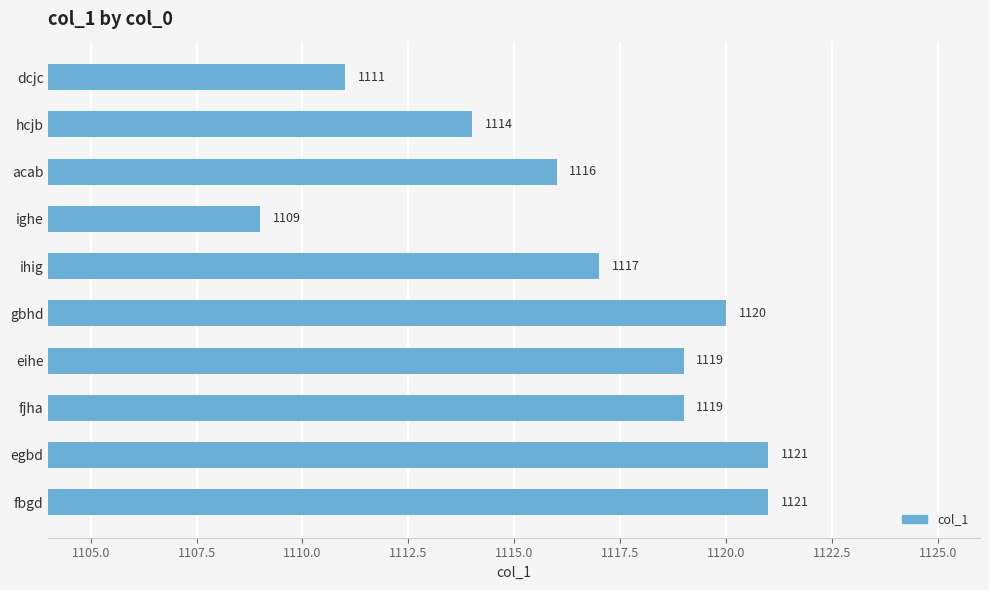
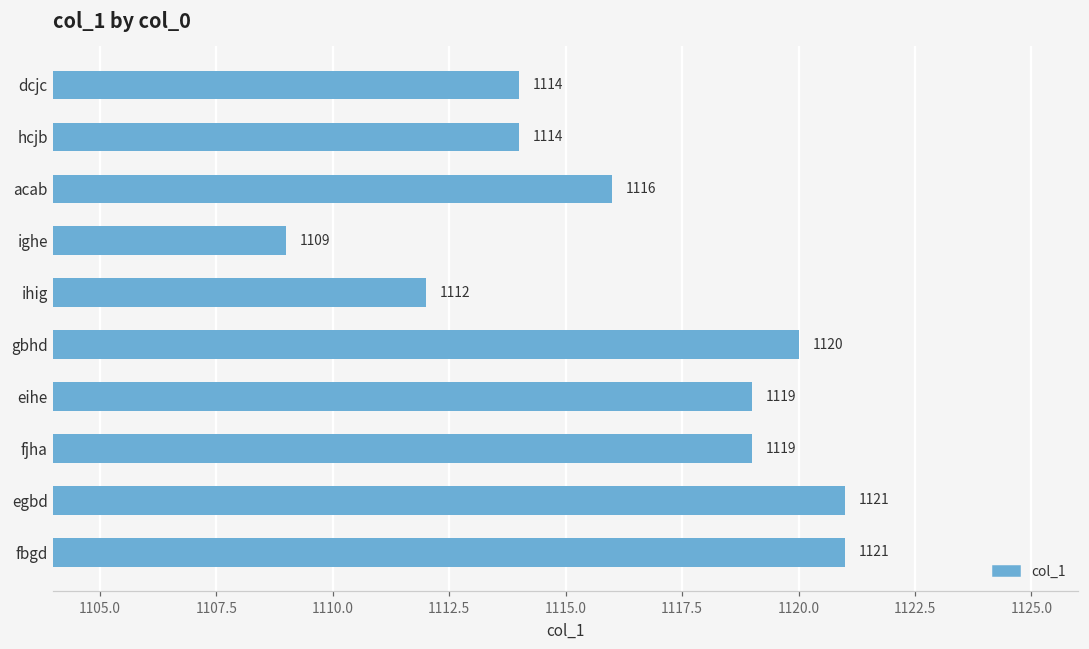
  {
-   "dcjc": 1111,
+   "dcjc": 1114,
    "hcjb": 1114,
    "acab": 1116,
    "ighe": 1109,
-   "ihig": 1117,
+   "ihig": 1112,
    "gbhd": 1120,
    "eihe": 1119,
    "fjha": 1119,
    "egbd": 1121,
    "fbgd": 1121
  }
